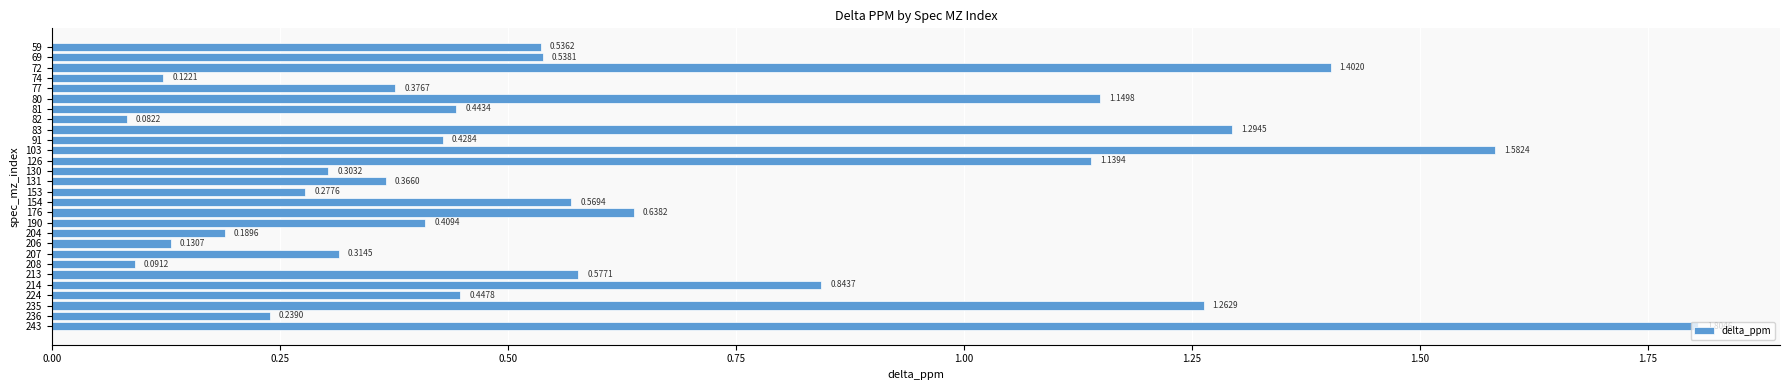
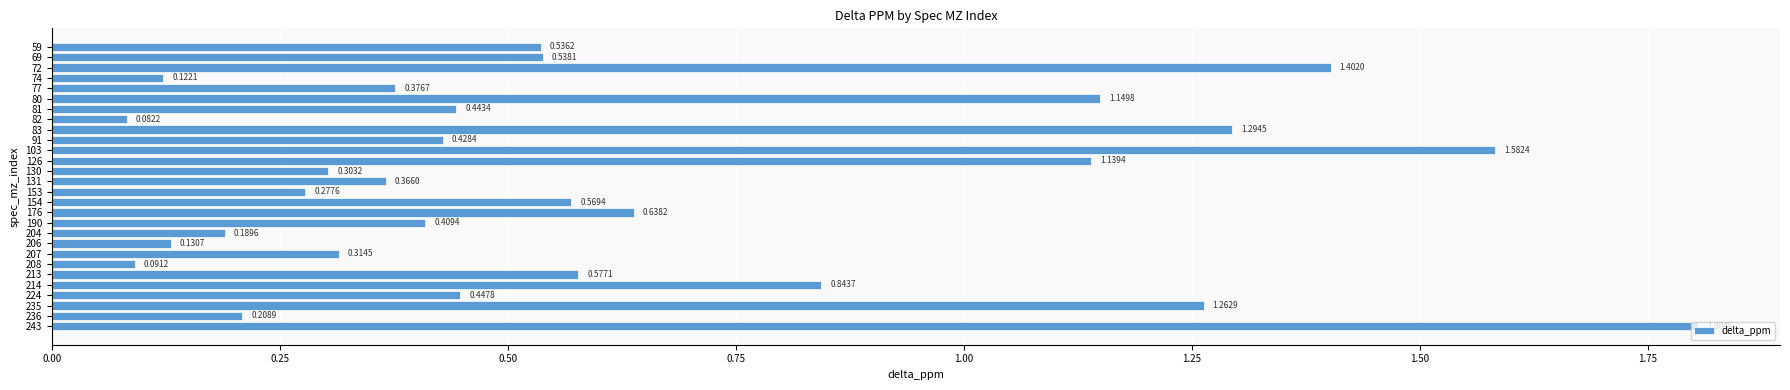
  {
    "59": 0.5362,
    "69": 0.5381,
    "72": 1.4020,
    "74": 0.1221,
    "77": 0.3767,
    "80": 1.1498,
    "81": 0.4434,
    "82": 0.0822,
    "83": 1.2945,
    "91": 0.4284,
    "103": 1.5824,
    "126": 1.1394,
    "130": 0.3032,
    "131": 0.3660,
    "153": 0.2776,
    "154": 0.5694,
    "176": 0.6382,
    "190": 0.4094,
    "204": 0.1896,
    "206": 0.1307,
    "207": 0.3145,
    "208": 0.0912,
    "213": 0.5771,
    "214": 0.8437,
    "224": 0.4478,
    "235": 1.2629,
-   "236": 0.2390
+   "236": 0.2089
  }
